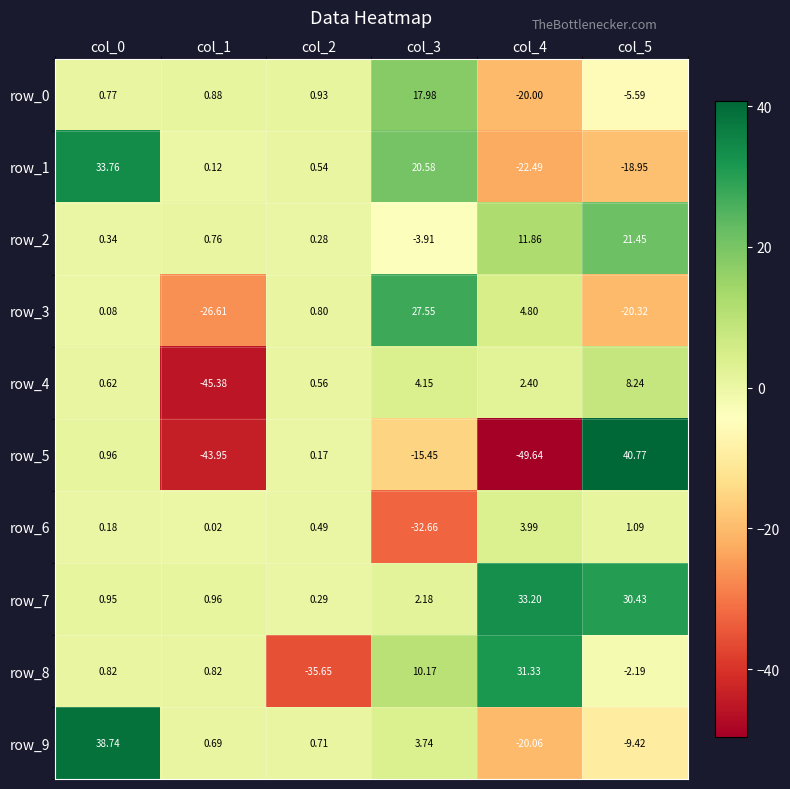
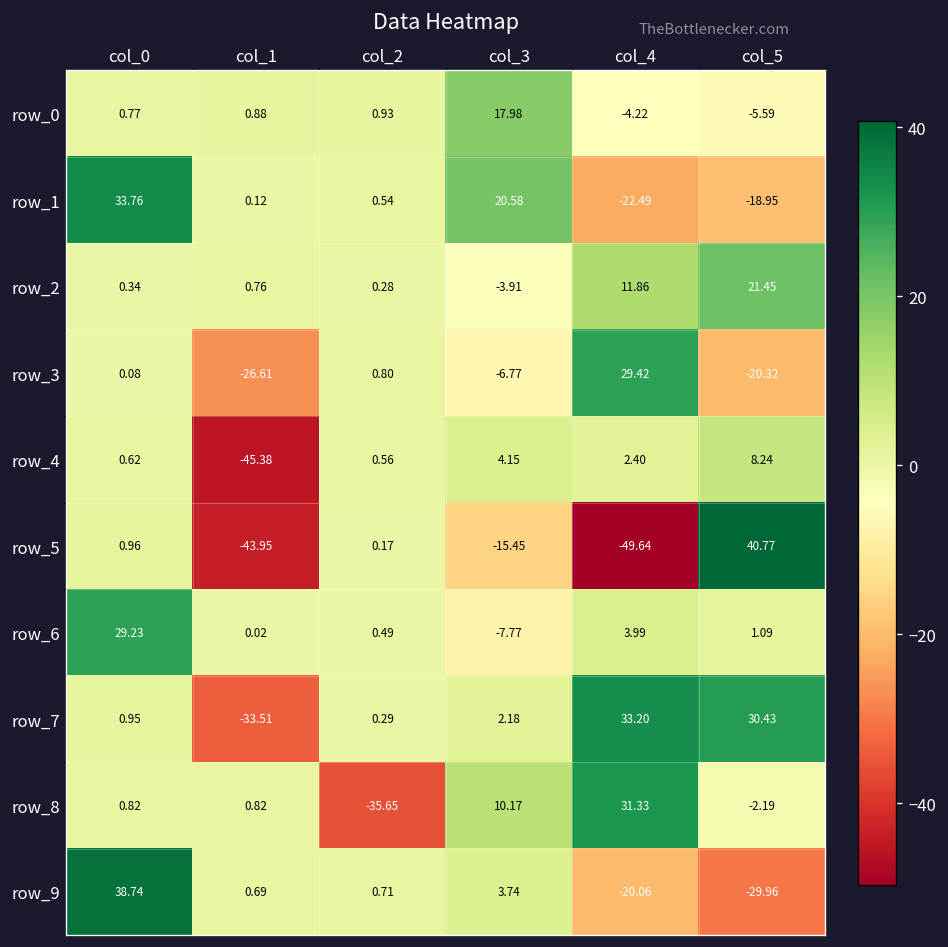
  {
    "row_0": {
      "col_0": 0.77,
      "col_1": 0.88,
      "col_2": 0.93,
      "col_3": 17.98,
-     "col_4": -20.00,
+     "col_4": -4.22,
      "col_5": -5.59
    },
    "row_1": {
      "col_0": 33.76,
      "col_1": 0.12,
      "col_2": 0.54,
      "col_3": 20.58,
      "col_4": -22.49,
      "col_5": -18.95
    },
    "row_2": {
      "col_0": 0.34,
      "col_1": 0.76,
      "col_2": 0.28,
      "col_3": -3.91,
      "col_4": 11.86,
      "col_5": 21.45
    },
    "row_3": {
      "col_0": 0.08,
      "col_1": -26.61,
      "col_2": 0.80,
-     "col_3": 27.55,
-     "col_4": 4.80,
+     "col_3": -6.77,
+     "col_4": 29.42,
      "col_5": -20.32
    },
    "row_4": {
      "col_0": 0.62,
      "col_1": -45.38,
      "col_2": 0.56,
      "col_3": 4.15,
      "col_4": 2.40,
      "col_5": 8.24
    },
    "row_5": {
      "col_0": 0.96,
      "col_1": -43.95,
      "col_2": 0.17,
      "col_3": -15.45,
      "col_4": -49.64,
      "col_5": 40.77
    },
    "row_6": {
-     "col_0": 0.18,
+     "col_0": 29.23,
      "col_1": 0.02,
      "col_2": 0.49,
-     "col_3": -32.66,
+     "col_3": -7.77,
      "col_4": 3.99,
      "col_5": 1.09
    },
    "row_7": {
      "col_0": 0.95,
-     "col_1": 0.96,
+     "col_1": -33.51,
      "col_2": 0.29,
      "col_3": 2.18,
      "col_4": 33.20,
      "col_5": 30.43
    },
    "row_8": {
      "col_0": 0.82,
      "col_1": 0.82,
      "col_2": -35.65,
      "col_3": 10.17,
      "col_4": 31.33,
      "col_5": -2.19
    },
    "row_9": {
      "col_0": 38.74,
      "col_1": 0.69,
      "col_2": 0.71,
      "col_3": 3.74,
      "col_4": -20.06,
-     "col_5": -9.42
+     "col_5": -29.96
    }
  }
